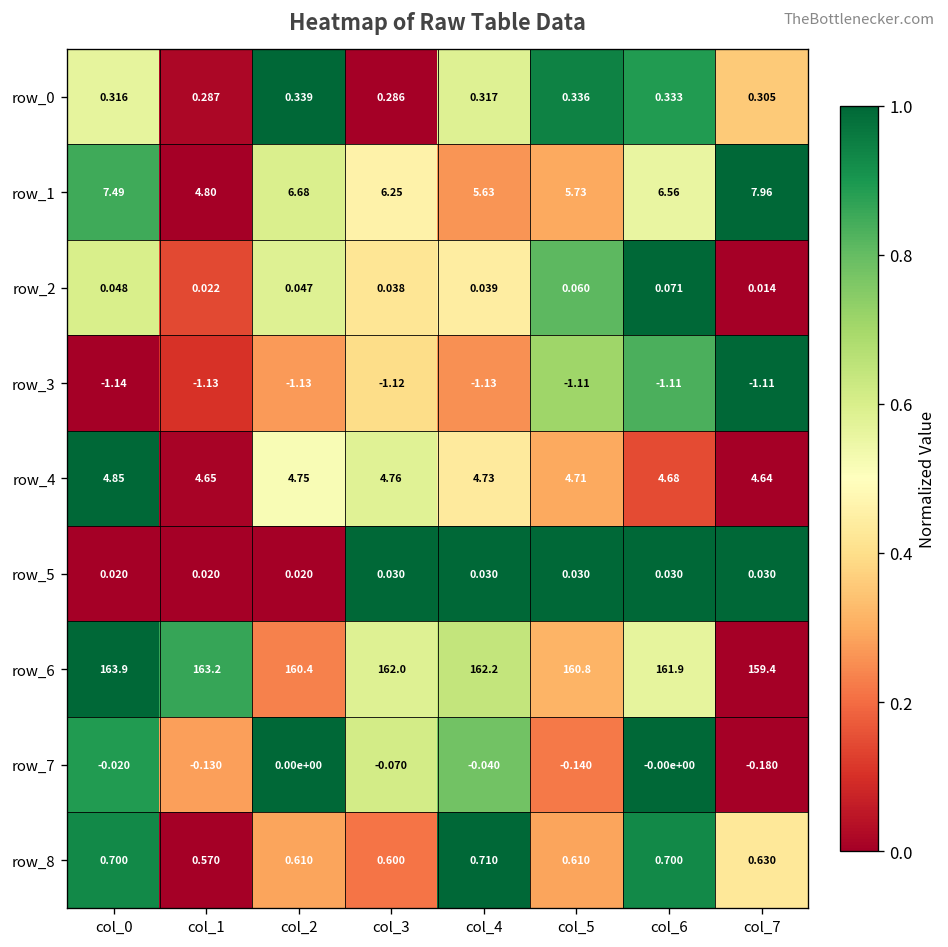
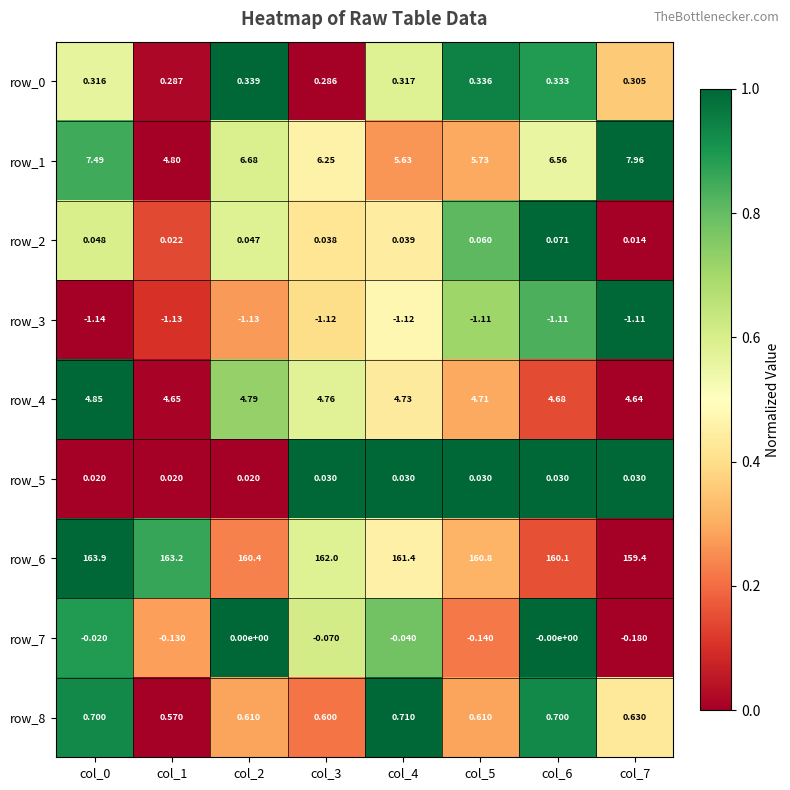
  {
    "row_0": {
      "col_0": "0.316",
      "col_1": "0.287",
      "col_2": "0.339",
      "col_3": "0.286",
      "col_4": "0.317",
      "col_5": "0.336",
      "col_6": "0.333",
      "col_7": "0.305"
    },
    "row_1": {
      "col_0": "7.49",
      "col_1": "4.80",
      "col_2": "6.68",
      "col_3": "6.25",
      "col_4": "5.63",
      "col_5": "5.73",
      "col_6": "6.56",
      "col_7": "7.96"
    },
    "row_2": {
      "col_0": "0.048",
      "col_1": "0.022",
      "col_2": "0.047",
      "col_3": "0.038",
      "col_4": "0.039",
      "col_5": "0.060",
      "col_6": "0.071",
      "col_7": "0.014"
    },
    "row_3": {
      "col_0": "-1.14",
      "col_1": "-1.13",
      "col_2": "-1.13",
      "col_3": "-1.12",
-     "col_4": "-1.13",
+     "col_4": "-1.12",
      "col_5": "-1.11",
      "col_6": "-1.11",
      "col_7": "-1.11"
    },
    "row_4": {
      "col_0": "4.85",
      "col_1": "4.65",
-     "col_2": "4.75",
+     "col_2": "4.79",
      "col_3": "4.76",
      "col_4": "4.73",
      "col_5": "4.71",
      "col_6": "4.68",
      "col_7": "4.64"
    },
    "row_5": {
      "col_0": "0.020",
      "col_1": "0.020",
      "col_2": "0.020",
      "col_3": "0.030",
      "col_4": "0.030",
      "col_5": "0.030",
      "col_6": "0.030",
      "col_7": "0.030"
    },
    "row_6": {
      "col_0": "163.9",
      "col_1": "163.2",
      "col_2": "160.4",
      "col_3": "162.0",
-     "col_4": "162.2",
+     "col_4": "161.4",
      "col_5": "160.8",
-     "col_6": "161.9",
+     "col_6": "160.1",
      "col_7": "159.4"
    },
    "row_7": {
      "col_0": "-0.020",
      "col_1": "-0.130",
      "col_2": "0.00e+00",
      "col_3": "-0.070",
      "col_4": "-0.040",
      "col_5": "-0.140",
      "col_6": "-0.00e+00",
      "col_7": "-0.180"
    },
    "row_8": {
      "col_0": "0.700",
      "col_1": "0.570",
      "col_2": "0.610",
      "col_3": "0.600",
      "col_4": "0.710",
      "col_5": "0.610",
      "col_6": "0.700",
      "col_7": "0.630"
    }
  }
